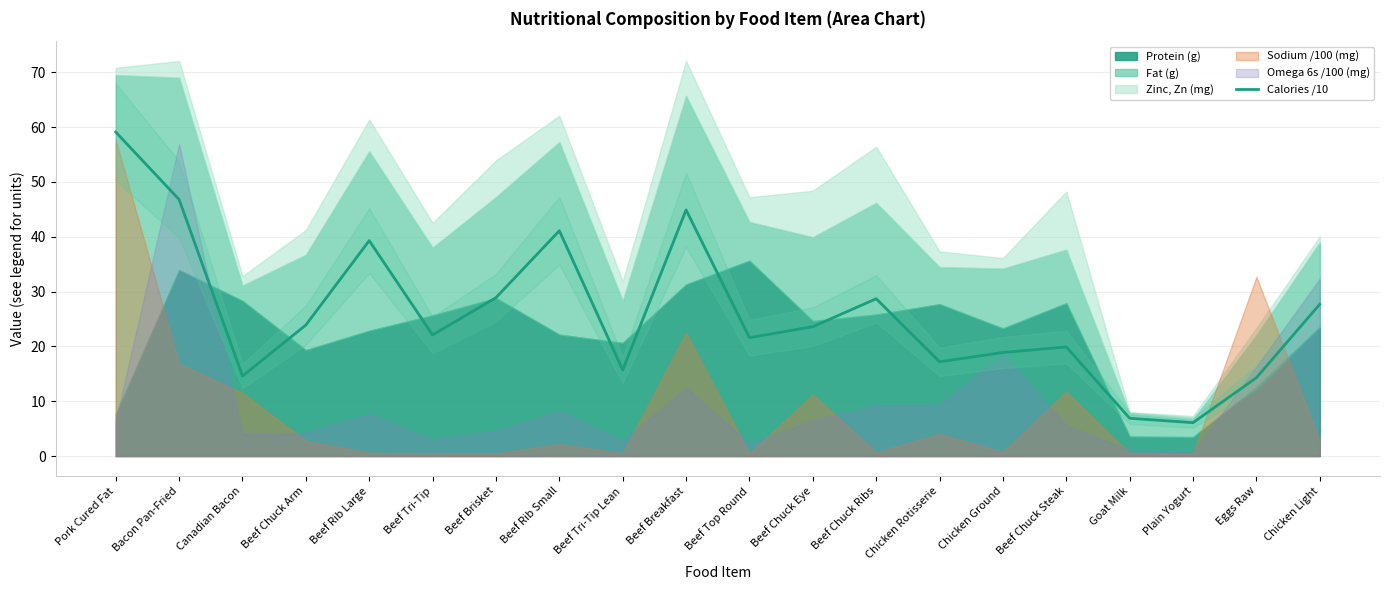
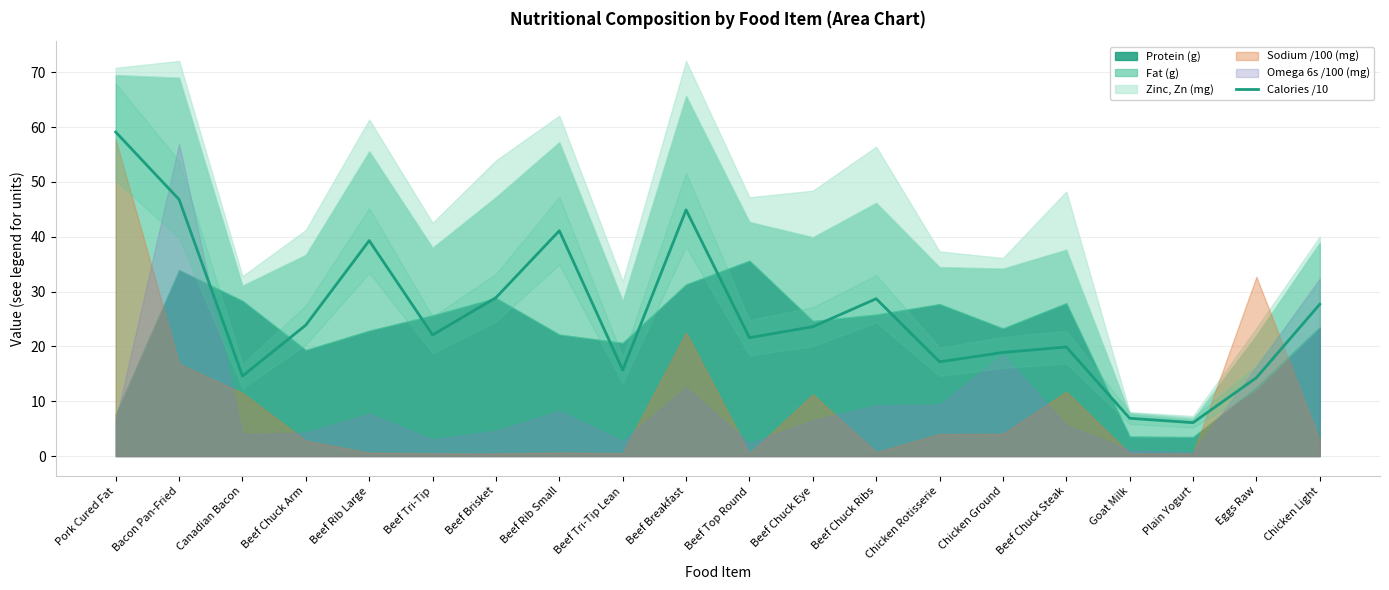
  {
    "Sodium /100 (mg)": {
      "Pork Cured Fat": 58,
      "Bacon Pan-Fried": 17,
      "Canadian Bacon": 12,
      "Beef Chuck Arm": 3,
      "Beef Rib Large": 1,
      "Beef Tri-Tip": 1,
      "Beef Brisket": 0,
-     "Beef Rib Small": 2,
+     "Beef Rib Small": 1,
      "Beef Tri-Tip Lean": 1,
      "Beef Breakfast": 23,
      "Beef Chuck Eye": 11,
      "Beef Chuck Ribs": 1,
      "Chicken Rotisserie": 4,
-     "Chicken Ground": 1,
+     "Chicken Ground": 4,
      "Beef Chuck Steak": 12,
      "Goat Milk": 1,
      "Eggs Raw": 33,
      "Chicken Light": 3
    }
  }
